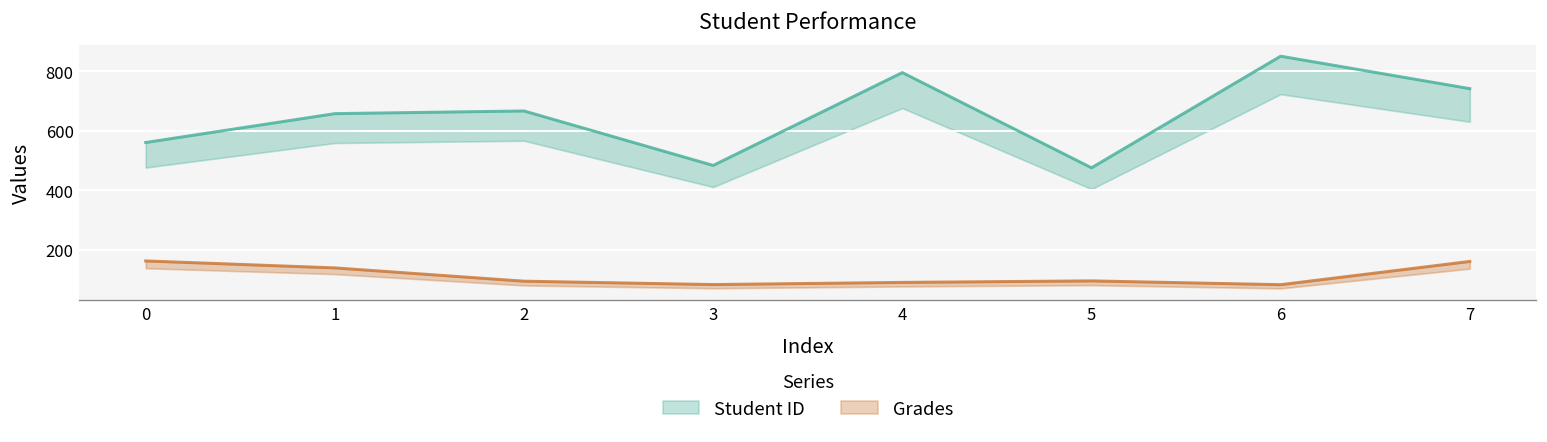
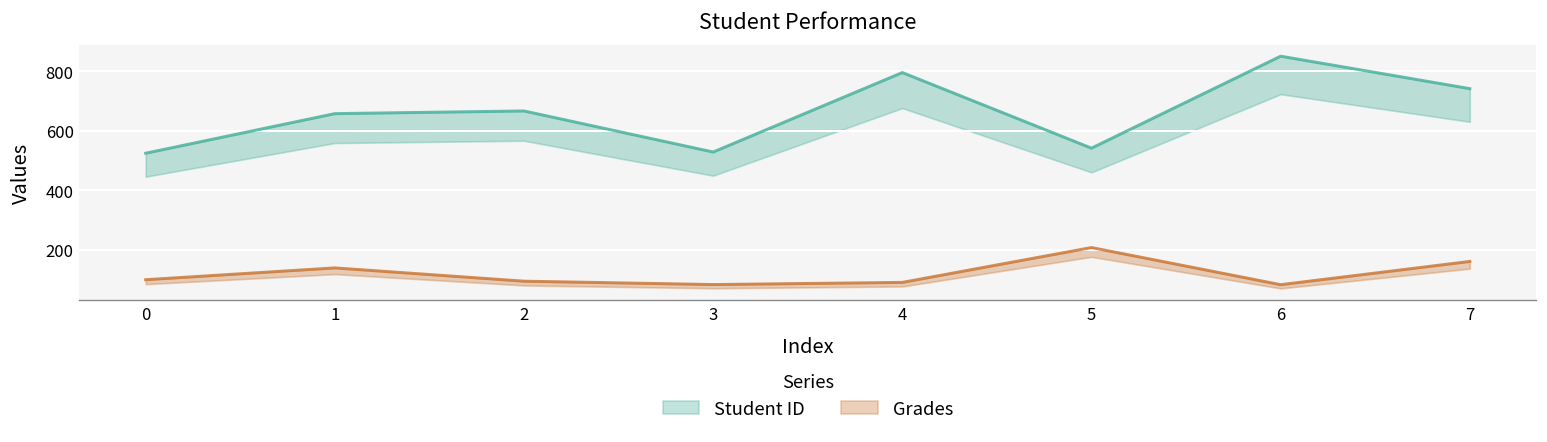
  {
    "Student ID": {
-     "0": 560,
+     "0": 530,
      "1": 660,
      "2": 670,
-     "3": 480,
+     "3": 530,
      "4": 800,
-     "5": 480,
+     "5": 540,
      "6": 850,
      "7": 740
    },
    "Grades": {
-     "0": 160,
+     "0": 100,
      "1": 140,
      "2": 100,
      "3": 80,
      "4": 90,
-     "5": 100,
+     "5": 210,
      "6": 80,
      "7": 160
    }
  }
